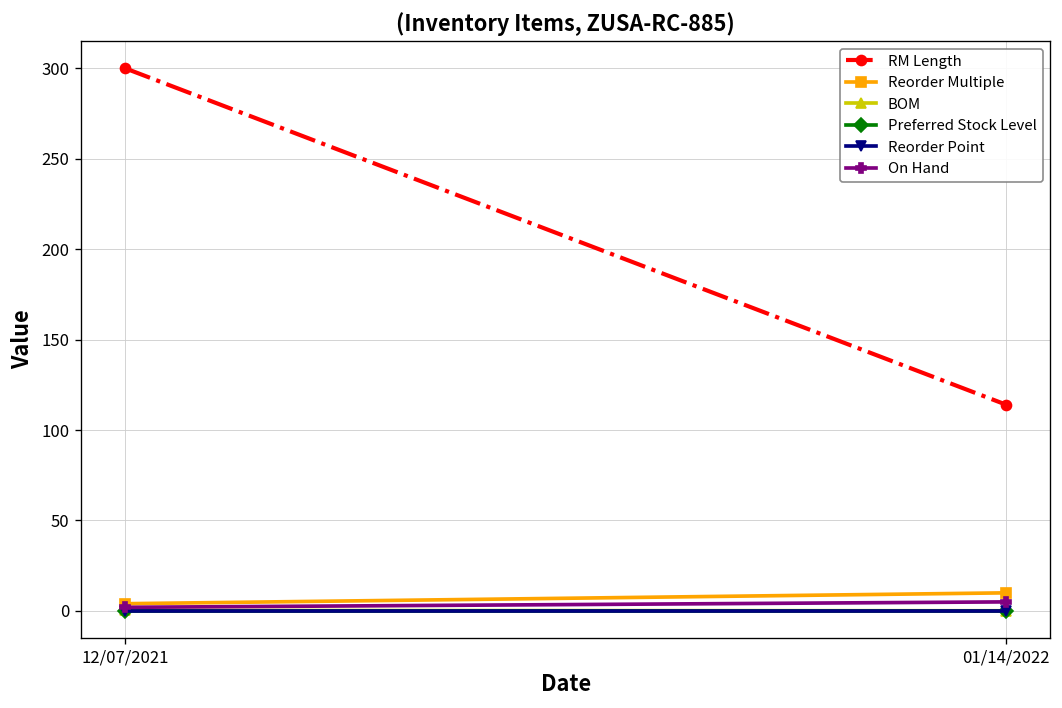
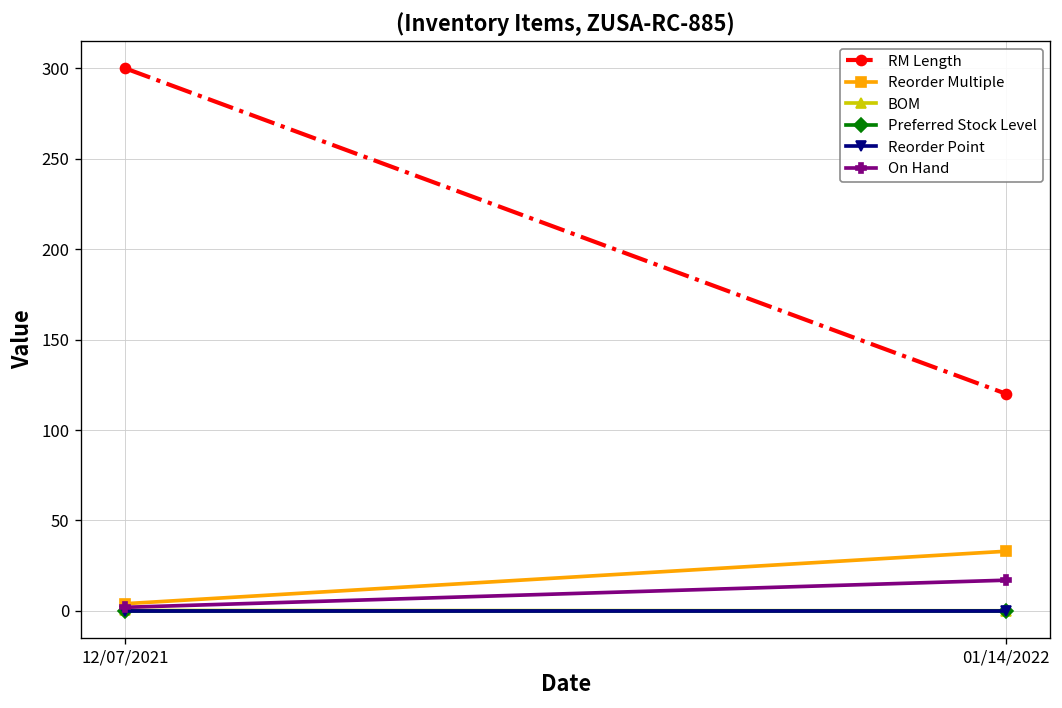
  {
    "RM Length": {
      "12/07/2021": 300,
-     "01/14/2022": 114
+     "01/14/2022": 120
    },
    "Reorder Multiple": {
      "12/07/2021": 4,
-     "01/14/2022": 10
+     "01/14/2022": 33
    },
    "Reorder Point": {
      "12/07/2021": 0,
      "01/14/2022": 0
    },
    "On Hand": {
      "12/07/2021": 2,
-     "01/14/2022": 5
+     "01/14/2022": 17
    }
  }
